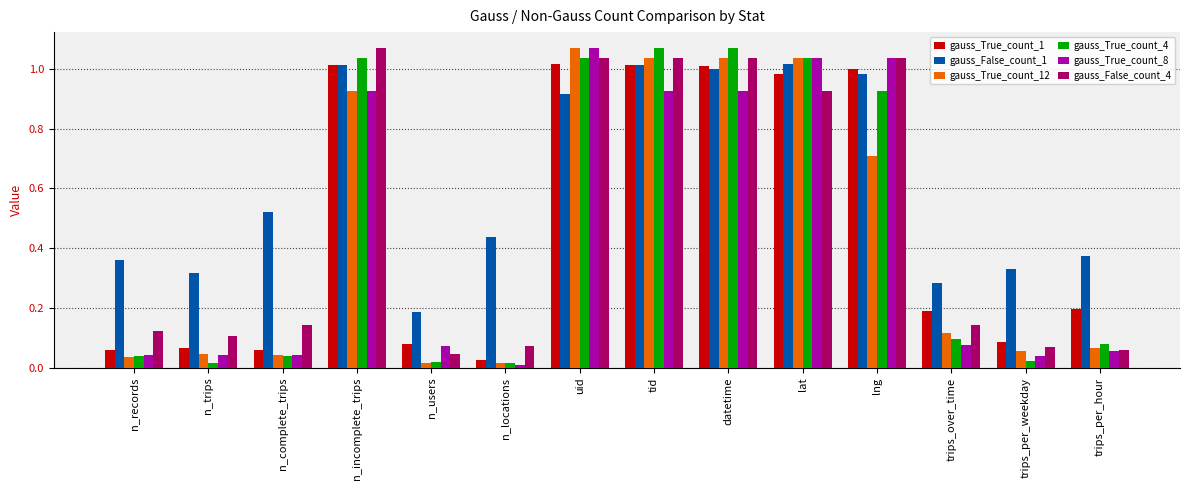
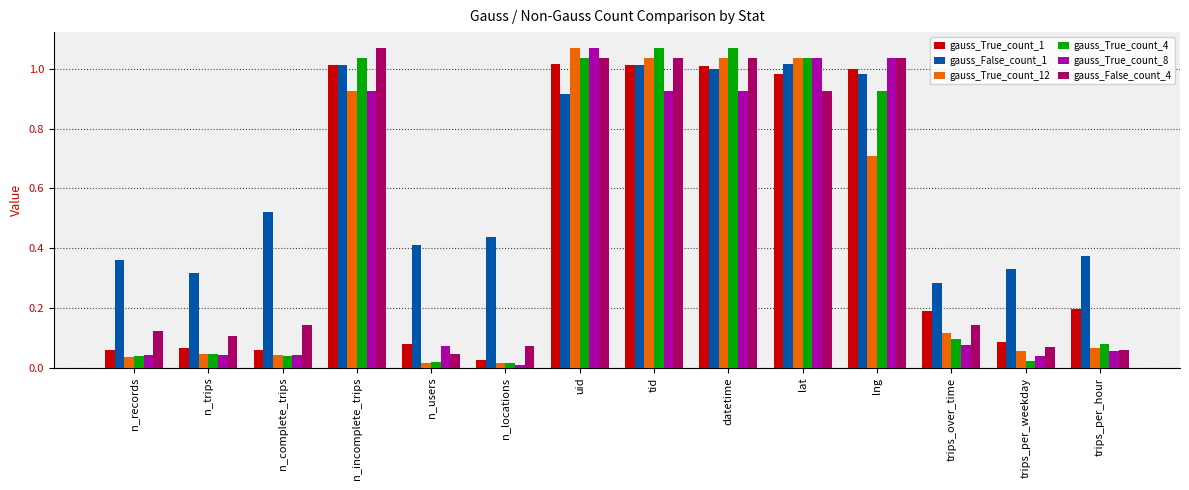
  {
    "gauss_True_count_1": {
      "n_records": 0.06,
      "n_trips": 0.07,
      "n_complete_trips": 0.06,
      "n_incomplete_trips": 1.01,
      "n_users": 0.08,
      "n_locations": 0.03,
      "uid": 1.02,
      "tid": 1.01,
      "datetime": 1.01,
      "lat": 0.98,
      "lng": 1.00,
      "trips_over_time": 0.19,
      "trips_per_weekday": 0.09,
      "trips_per_hour": 0.20
    },
    "gauss_False_count_1": {
      "n_records": 0.36,
      "n_trips": 0.32,
      "n_complete_trips": 0.52,
      "n_incomplete_trips": 1.01,
-     "n_users": 0.19,
+     "n_users": 0.41,
      "n_locations": 0.44,
      "uid": 0.91,
      "tid": 1.01,
      "datetime": 1.00,
      "lat": 1.02,
      "lng": 0.98,
      "trips_over_time": 0.28,
      "trips_per_weekday": 0.33,
      "trips_per_hour": 0.37
    },
    "gauss_True_count_12": {
      "n_records": 0.04,
      "n_trips": 0.05,
      "n_complete_trips": 0.04,
      "n_incomplete_trips": 0.93,
      "n_users": 0.02,
      "n_locations": 0.02,
      "uid": 1.07,
      "tid": 1.04,
      "datetime": 1.04,
      "lat": 1.04,
      "lng": 0.71,
      "trips_over_time": 0.12,
      "trips_per_weekday": 0.06,
      "trips_per_hour": 0.07
    },
    "gauss_True_count_4": {
      "n_records": 0.04,
-     "n_trips": 0.02,
+     "n_trips": 0.05,
      "n_complete_trips": 0.04,
      "n_incomplete_trips": 1.04,
      "n_users": 0.02,
      "n_locations": 0.02,
      "uid": 1.04,
      "tid": 1.07,
      "datetime": 1.07,
      "lat": 1.04,
      "lng": 0.93,
      "trips_over_time": 0.10,
      "trips_per_weekday": 0.02,
      "trips_per_hour": 0.08
    },
    "gauss_True_count_8": {
      "n_records": 0.04,
      "n_trips": 0.04,
      "n_complete_trips": 0.04,
      "n_incomplete_trips": 0.93,
      "n_users": 0.07,
      "n_locations": 0.01,
      "uid": 1.07,
      "tid": 0.93,
      "datetime": 0.93,
      "lat": 1.04,
      "lng": 1.04,
      "trips_over_time": 0.08,
      "trips_per_weekday": 0.04,
      "trips_per_hour": 0.06
    },
    "gauss_False_count_4": {
      "n_records": 0.13,
      "n_trips": 0.11,
      "n_complete_trips": 0.14,
      "n_incomplete_trips": 1.07,
      "n_users": 0.05,
      "n_locations": 0.07,
      "uid": 1.04,
      "tid": 1.04,
      "datetime": 1.04,
      "lat": 0.93,
      "lng": 1.04,
      "trips_over_time": 0.14,
      "trips_per_weekday": 0.07,
      "trips_per_hour": 0.06
    }
  }
